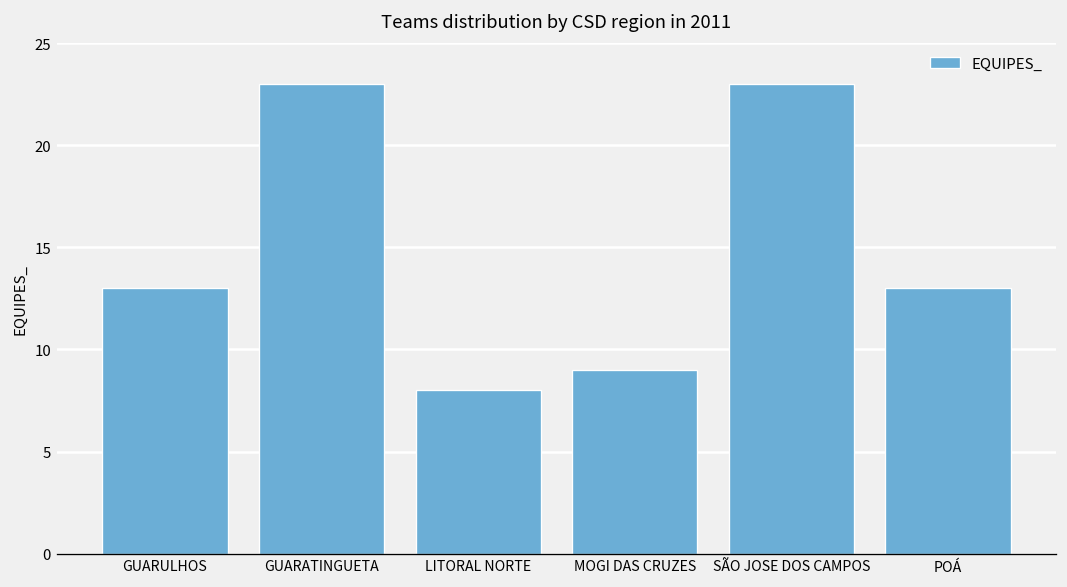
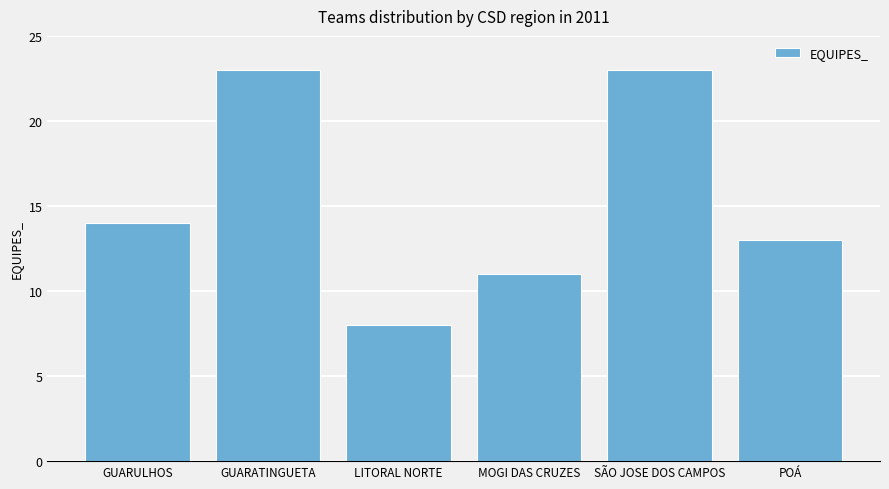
  {
-   "GUARULHOS": 13,
+   "GUARULHOS": 14,
    "GUARATINGUETA": 23,
    "LITORAL NORTE": 8,
-   "MOGI DAS CRUZES": 9,
+   "MOGI DAS CRUZES": 11,
    "SÃO JOSE DOS CAMPOS": 23,
    "POÁ": 13
  }
